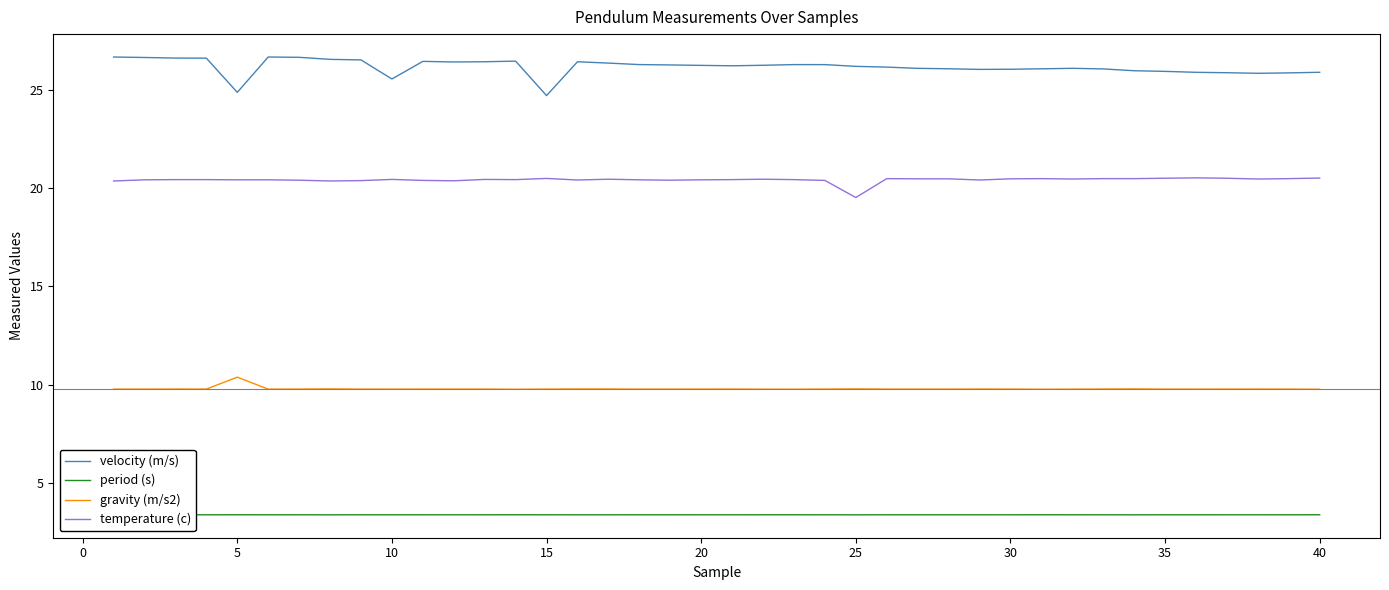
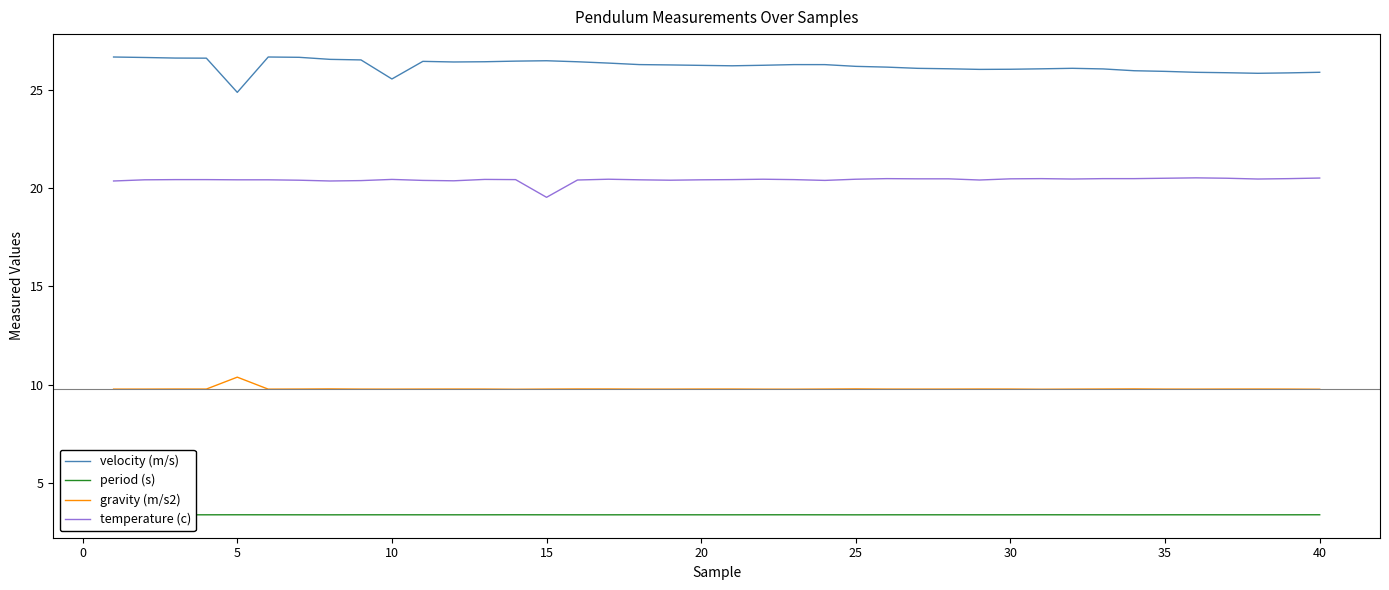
  {
    "velocity (m/s)": {
      "5": 24.9,
      "10": 25.5,
-     "15": 24.7,
+     "15": 26.5,
      "20": 26.2,
      "25": 26.2,
      "30": 26.0,
      "35": 25.9,
      "40": 25.9
    },
    "period (s)": {
      "5": 3.4,
      "10": 3.4,
      "15": 3.4,
      "20": 3.4,
      "25": 3.4,
      "30": 3.4,
      "35": 3.4,
      "40": 3.4
    },
    "gravity (m/s2)": {
      "5": 10.4,
      "10": 9.8,
      "15": 9.8,
      "20": 9.8,
      "25": 9.8,
      "30": 9.8,
      "35": 9.8,
      "40": 9.8
    },
    "temperature (c)": {
      "5": 20.4,
      "10": 20.4,
-     "15": 20.5,
+     "15": 19.5,
      "20": 20.4,
-     "25": 19.5,
+     "25": 20.4,
      "30": 20.5,
      "35": 20.5,
      "40": 20.5
    }
  }
